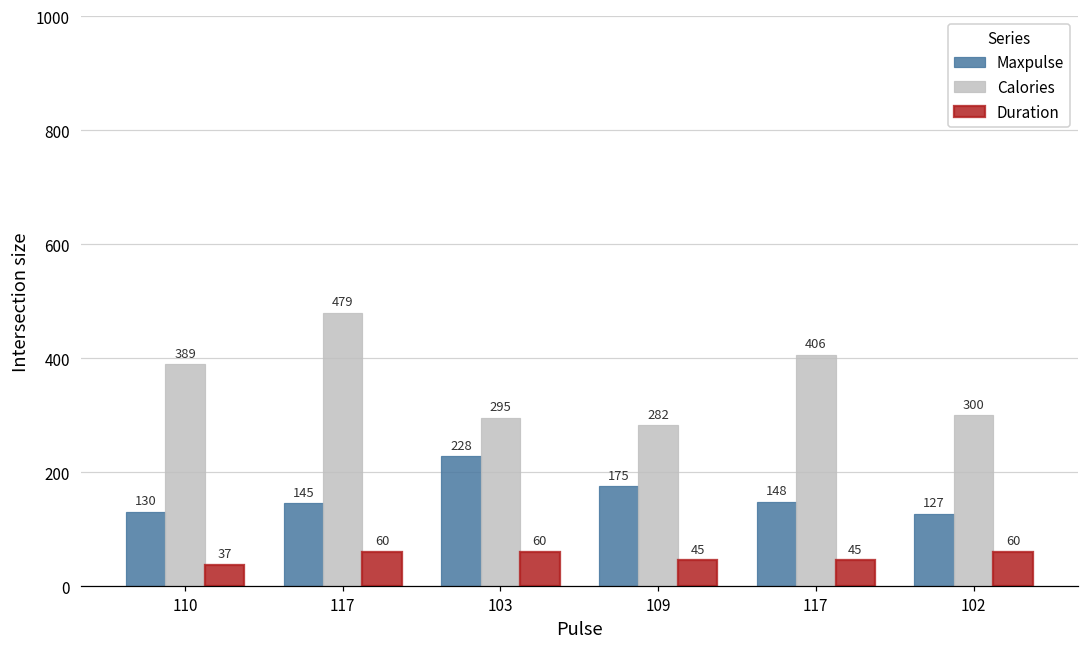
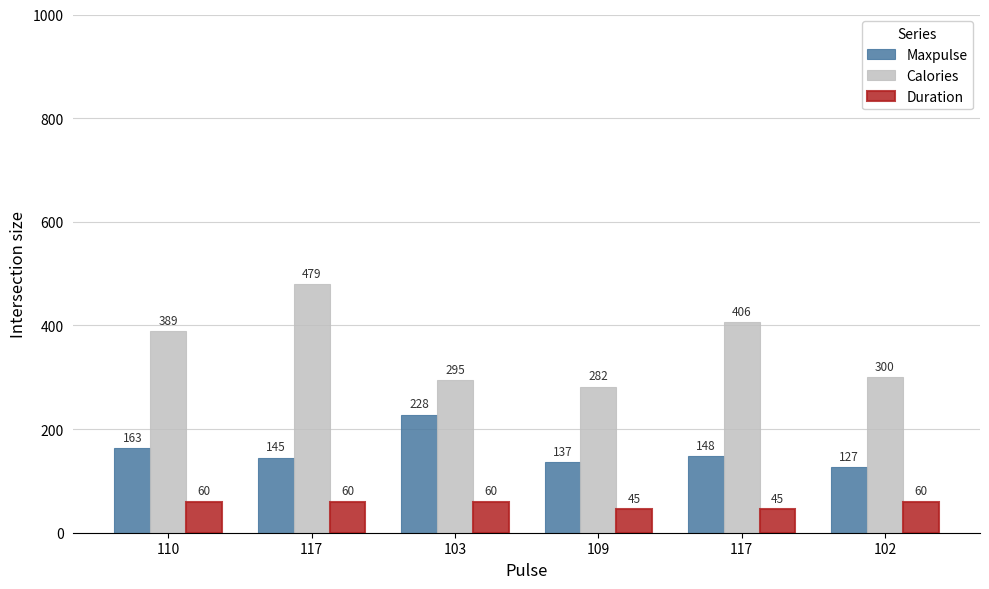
  {
    "Maxpulse": {
-     "110": 130,
+     "110": 163,
      "103": 228,
-     "109": 175,
+     "109": 137,
      "102": 127
    },
    "Calories": {
      "110": 389,
      "103": 295,
      "109": 282,
      "102": 300
    },
    "Duration": {
-     "110": 37,
+     "110": 60,
      "103": 60,
      "109": 45,
      "102": 60
    }
  }
